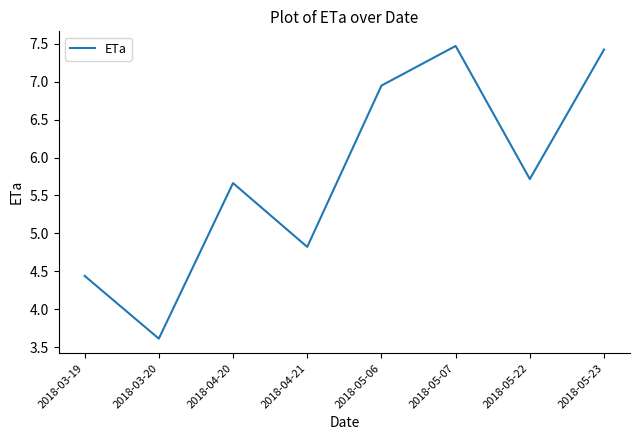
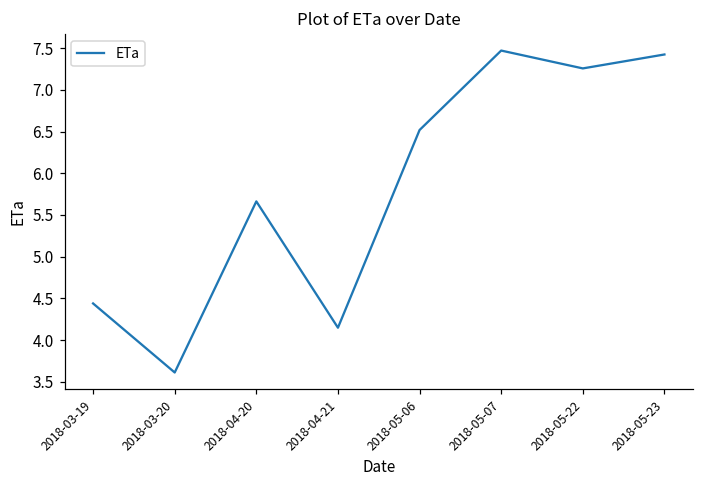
  {
    "2018-03-19": 4.4,
    "2018-03-20": 3.6,
    "2018-04-20": 5.7,
-   "2018-04-21": 4.8,
-   "2018-05-06": 6.9,
+   "2018-04-21": 4.1,
+   "2018-05-06": 6.5,
    "2018-05-07": 7.5,
-   "2018-05-22": 5.7,
+   "2018-05-22": 7.3,
    "2018-05-23": 7.4
  }
